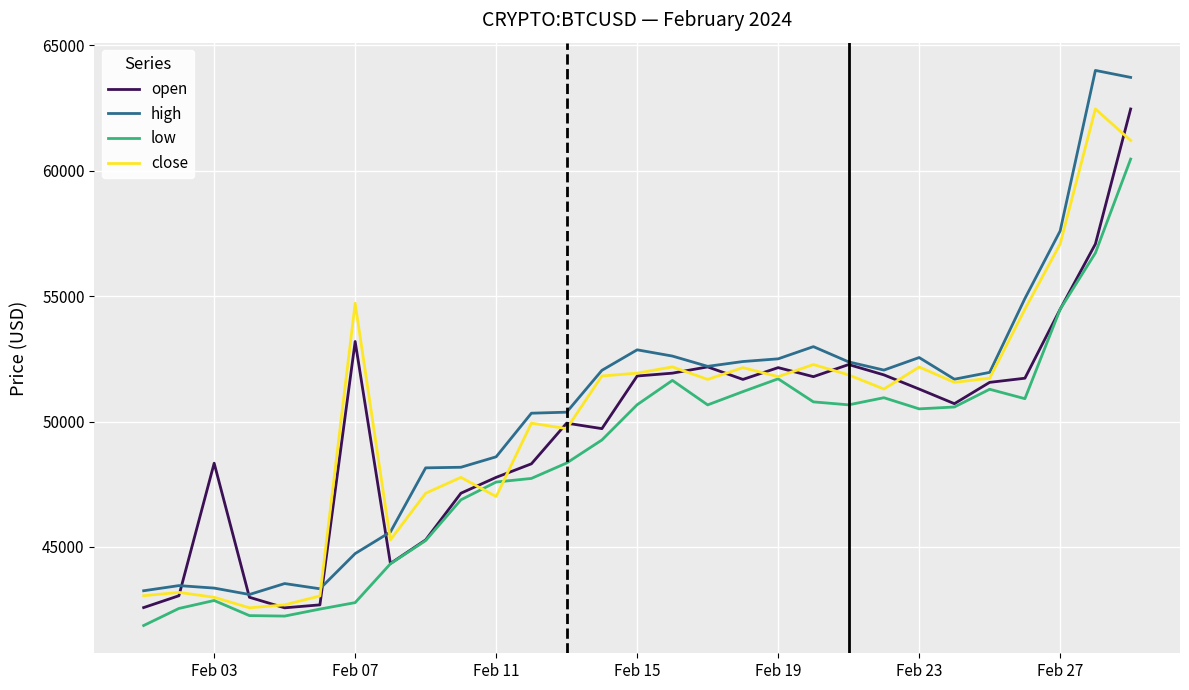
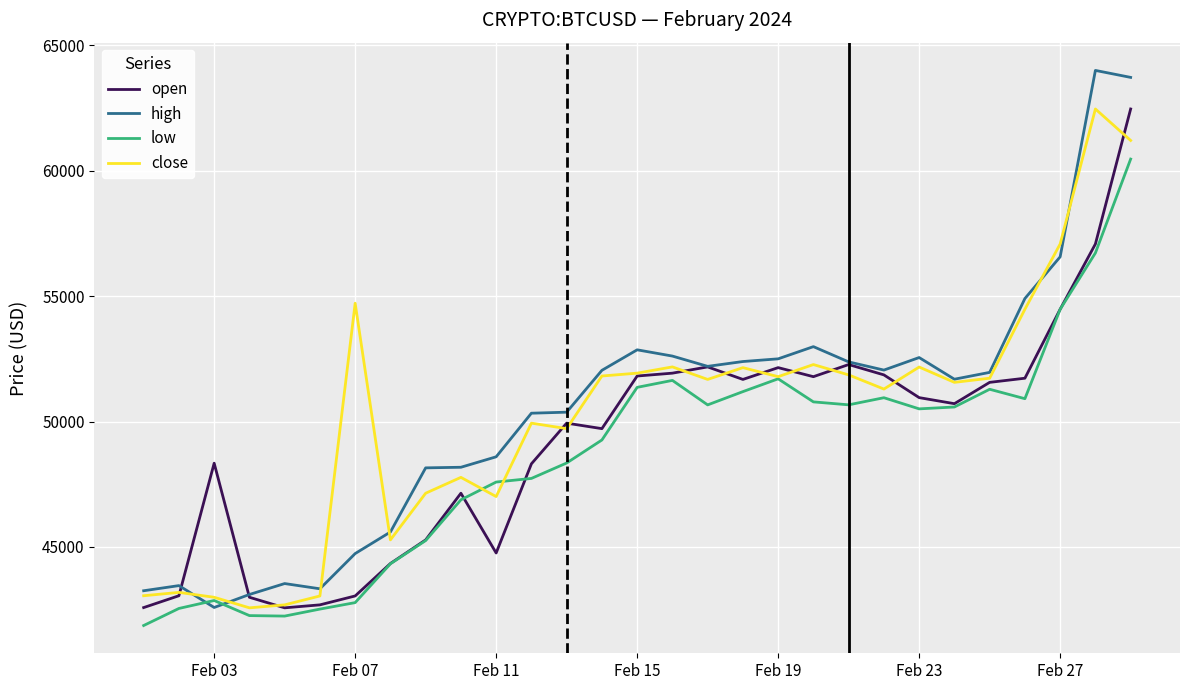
  {
    "open": {
      "Feb 03": 48300,
-     "Feb 07": 53200,
-     "Feb 11": 47800,
+     "Feb 07": 43000,
+     "Feb 11": 44800,
      "Feb 15": 51800,
      "Feb 19": 52100,
-     "Feb 23": 51300
+     "Feb 23": 51000
    },
    "high": {
-     "Feb 03": 43400,
+     "Feb 03": 42600,
      "Feb 07": 44700,
      "Feb 11": 48600,
      "Feb 15": 52900,
      "Feb 19": 52500,
      "Feb 23": 52600,
-     "Feb 27": 57600
+     "Feb 27": 56600
    },
    "low": {
      "Feb 03": 42900,
      "Feb 07": 42800,
      "Feb 11": 47600,
-     "Feb 15": 50700,
+     "Feb 15": 51400,
      "Feb 23": 50500
    },
    "close": {
      "Feb 03": 43000,
      "Feb 07": 54700,
      "Feb 11": 47000,
      "Feb 15": 51900,
      "Feb 23": 52200,
      "Feb 27": 57100
    }
  }
